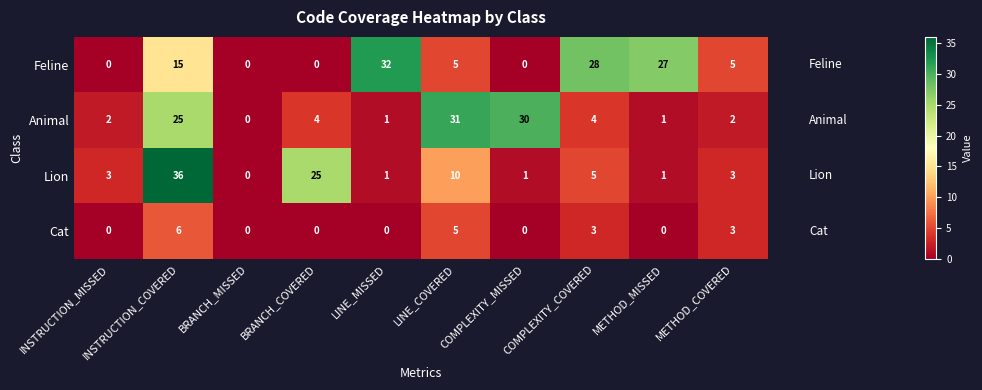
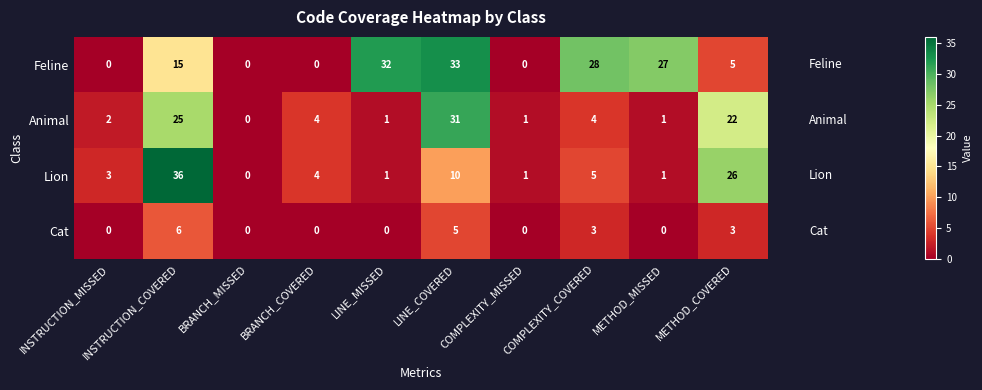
  {
    "Feline": {
      "INSTRUCTION_MISSED": 0,
      "INSTRUCTION_COVERED": 15,
      "BRANCH_MISSED": 0,
      "BRANCH_COVERED": 0,
      "LINE_MISSED": 32,
-     "LINE_COVERED": 5,
+     "LINE_COVERED": 33,
      "COMPLEXITY_MISSED": 0,
      "COMPLEXITY_COVERED": 28,
      "METHOD_MISSED": 27,
      "METHOD_COVERED": 5
    },
    "Animal": {
      "INSTRUCTION_MISSED": 2,
      "INSTRUCTION_COVERED": 25,
      "BRANCH_MISSED": 0,
      "BRANCH_COVERED": 4,
      "LINE_MISSED": 1,
      "LINE_COVERED": 31,
-     "COMPLEXITY_MISSED": 30,
+     "COMPLEXITY_MISSED": 1,
      "COMPLEXITY_COVERED": 4,
      "METHOD_MISSED": 1,
-     "METHOD_COVERED": 2
+     "METHOD_COVERED": 22
    },
    "Lion": {
      "INSTRUCTION_MISSED": 3,
      "INSTRUCTION_COVERED": 36,
      "BRANCH_MISSED": 0,
-     "BRANCH_COVERED": 25,
+     "BRANCH_COVERED": 4,
      "LINE_MISSED": 1,
      "LINE_COVERED": 10,
      "COMPLEXITY_MISSED": 1,
      "COMPLEXITY_COVERED": 5,
      "METHOD_MISSED": 1,
-     "METHOD_COVERED": 3
+     "METHOD_COVERED": 26
    },
    "Cat": {
      "INSTRUCTION_MISSED": 0,
      "INSTRUCTION_COVERED": 6,
      "BRANCH_MISSED": 0,
      "BRANCH_COVERED": 0,
      "LINE_MISSED": 0,
      "LINE_COVERED": 5,
      "COMPLEXITY_MISSED": 0,
      "COMPLEXITY_COVERED": 3,
      "METHOD_MISSED": 0,
      "METHOD_COVERED": 3
    }
  }
